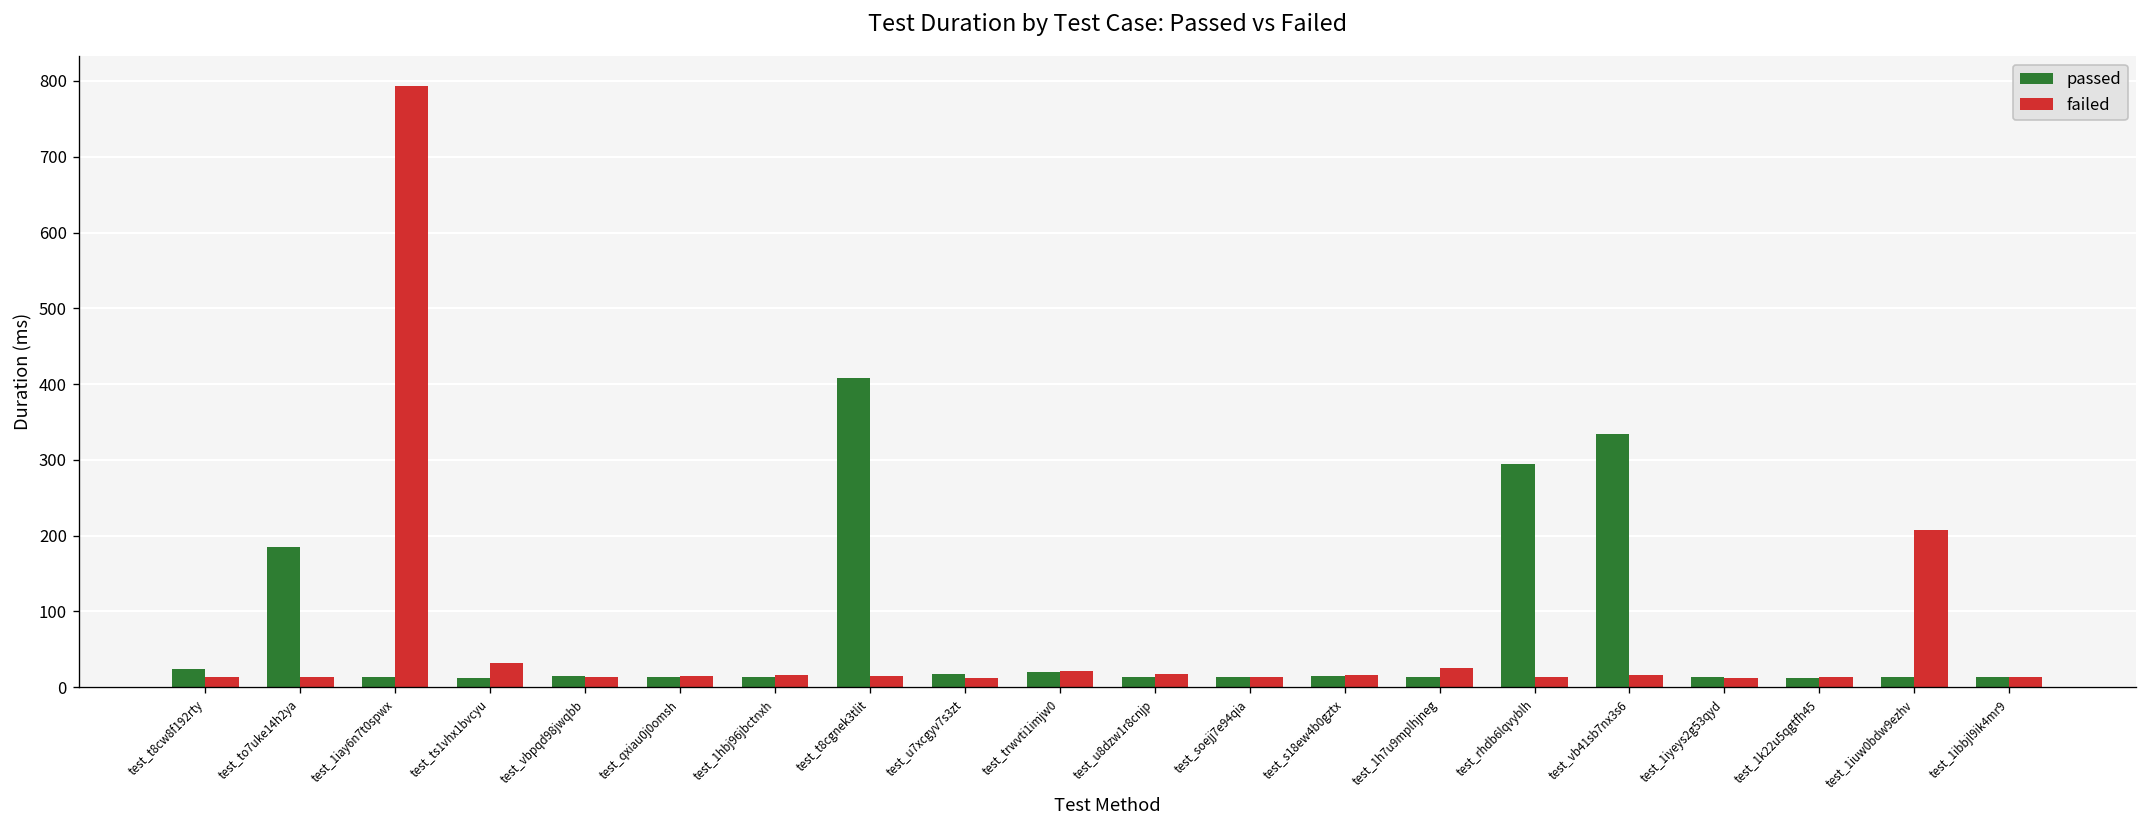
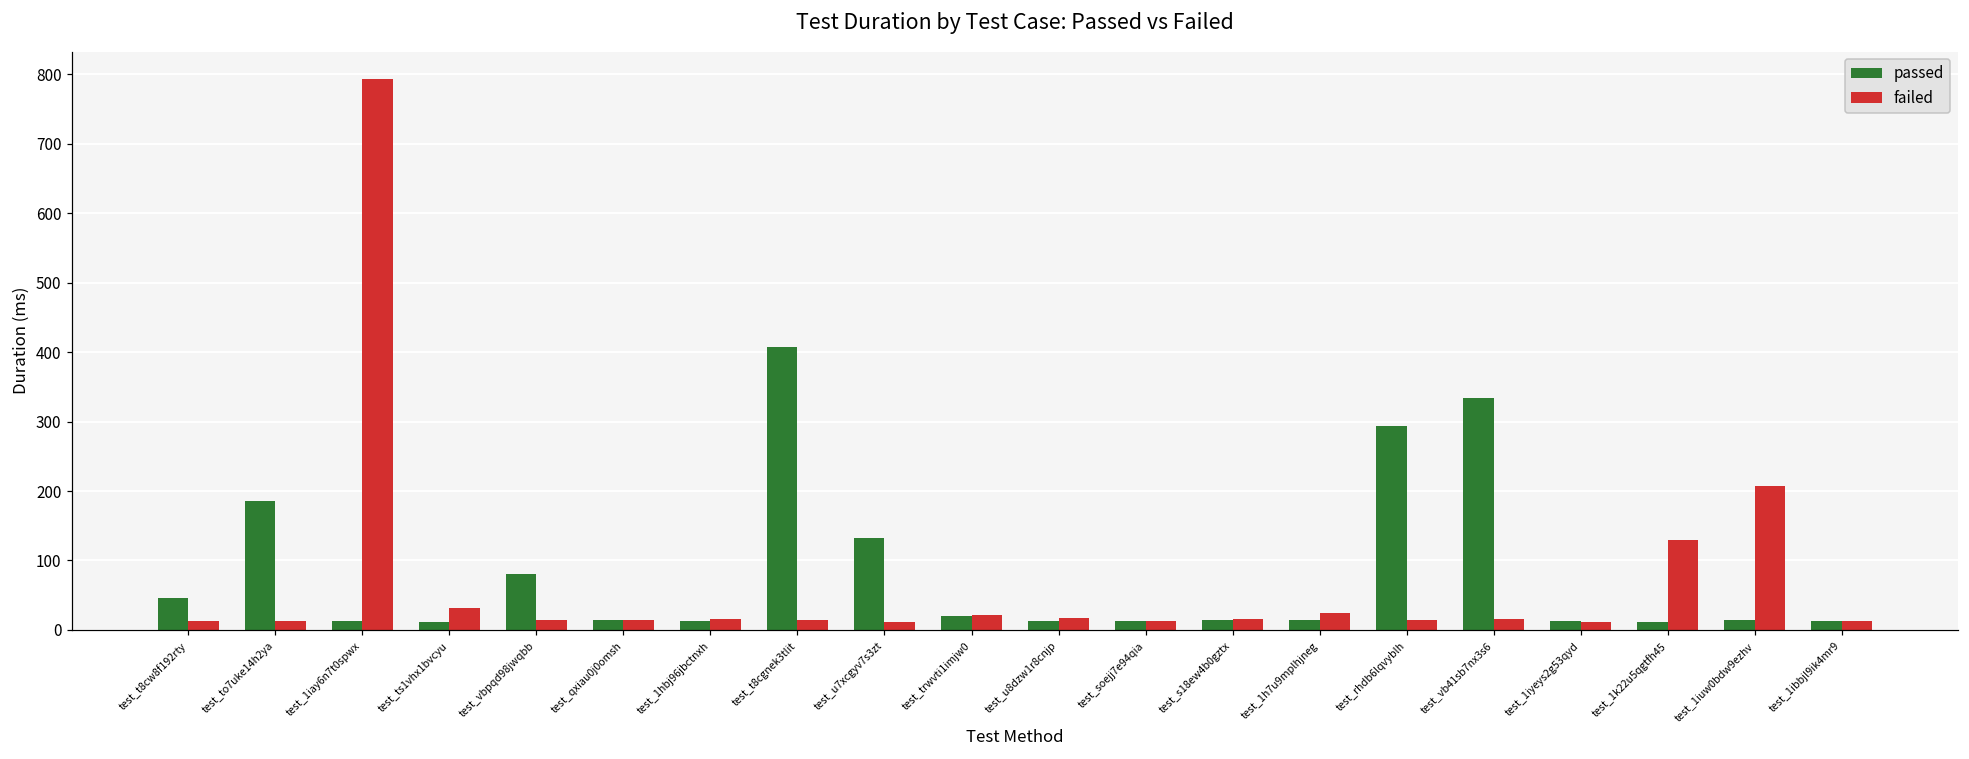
  {
    "passed": {
-     "test_t8cw8f192rty": 20,
+     "test_t8cw8f192rty": 50,
      "test_to7uke14h2ya": 190,
      "test_1iay6n7t0spwx": 10,
      "test_ts1vhx1bvcyu": 10,
-     "test_vbpqd98jwqbb": 20,
+     "test_vbpqd98jwqbb": 80,
      "test_qxiau0j0omsh": 10,
      "test_1hbj96jbctnxh": 10,
      "test_t8cgnek3tlit": 410,
-     "test_u7xcgyv7s3zt": 20,
+     "test_u7xcgyv7s3zt": 130,
      "test_trwvti1imjw0": 20,
      "test_u8dzw1r8cnjp": 10,
      "test_soejj7e94qia": 10,
      "test_s18ew4b0gztx": 20,
      "test_1h7u9mplhjneg": 10,
      "test_rhdb6lqvyblh": 290,
      "test_vb41sb7nx3s6": 330,
      "test_1iyeys2g53qyd": 10,
      "test_1k22u5qgtfh45": 10,
      "test_1iuw0bdw9ezhv": 10,
      "test_1ibbjl9ik4mr9": 10
    },
    "failed": {
      "test_t8cw8f192rty": 10,
      "test_to7uke14h2ya": 10,
      "test_1iay6n7t0spwx": 790,
      "test_ts1vhx1bvcyu": 30,
      "test_vbpqd98jwqbb": 10,
      "test_qxiau0j0omsh": 20,
      "test_1hbj96jbctnxh": 20,
      "test_t8cgnek3tlit": 20,
      "test_u7xcgyv7s3zt": 10,
      "test_trwvti1imjw0": 20,
      "test_u8dzw1r8cnjp": 20,
      "test_soejj7e94qia": 10,
      "test_s18ew4b0gztx": 20,
      "test_1h7u9mplhjneg": 30,
      "test_rhdb6lqvyblh": 10,
      "test_vb41sb7nx3s6": 20,
      "test_1iyeys2g53qyd": 10,
-     "test_1k22u5qgtfh45": 10,
+     "test_1k22u5qgtfh45": 130,
      "test_1iuw0bdw9ezhv": 210,
      "test_1ibbjl9ik4mr9": 10
    }
  }
